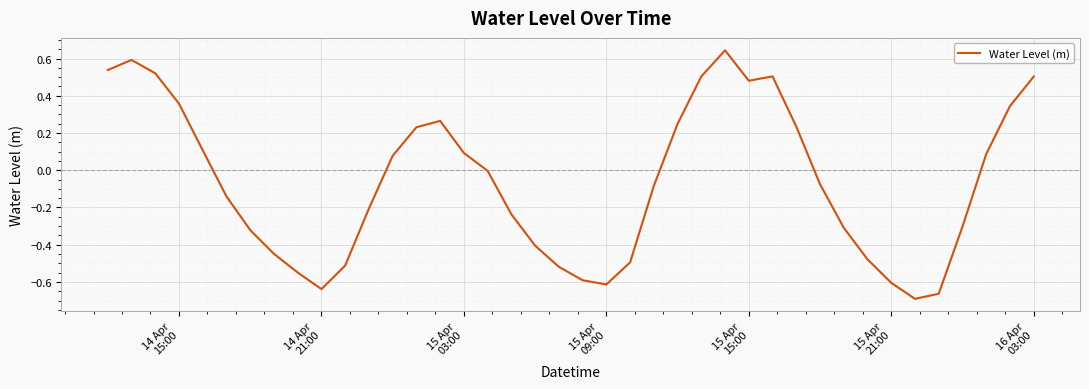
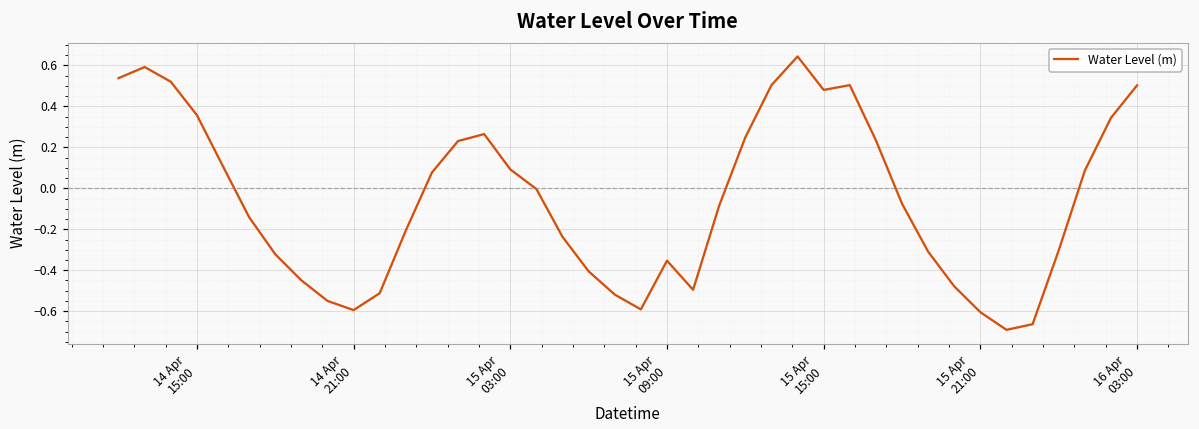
  {
    "14 Apr 15:00": 0.36,
-   "14 Apr 21:00": -0.64,
+   "14 Apr 21:00": -0.59,
    "15 Apr 03:00": 0.09,
-   "15 Apr 09:00": -0.61,
+   "15 Apr 09:00": -0.35,
    "15 Apr 15:00": 0.48,
    "15 Apr 21:00": -0.60,
    "16 Apr 03:00": 0.50
  }
